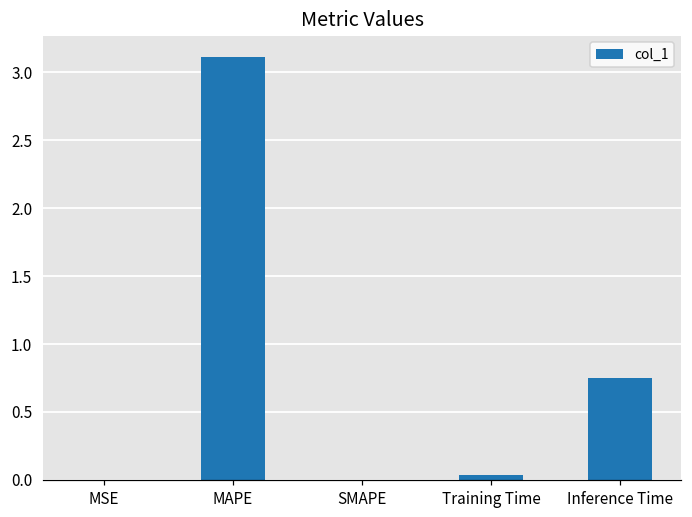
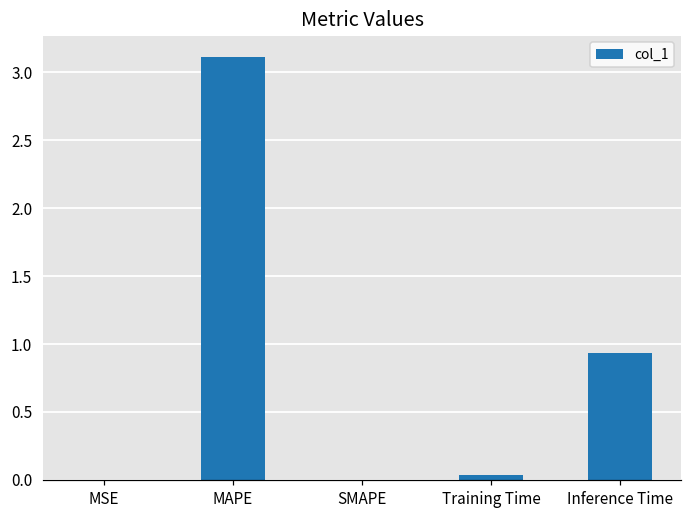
  {
    "MAPE": 3.12,
    "SMAPE": 0.00,
    "Training Time": 0.04,
-   "Inference Time": 0.75
+   "Inference Time": 0.93
  }
